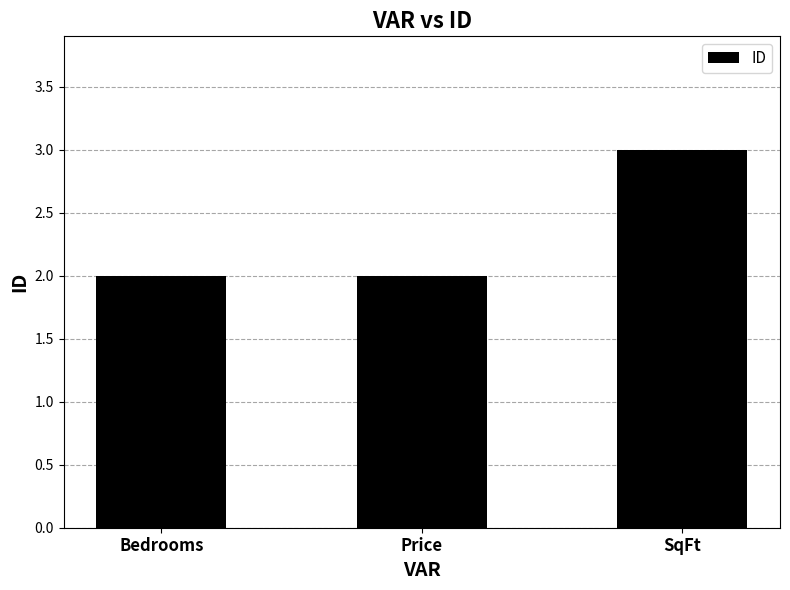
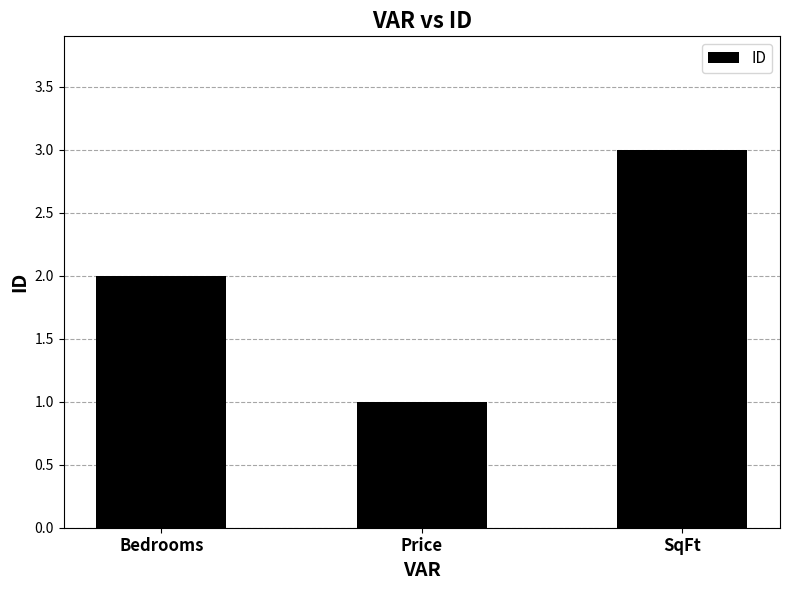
  {
    "Bedrooms": 2,
-   "Price": 2,
+   "Price": 1,
    "SqFt": 3
  }
